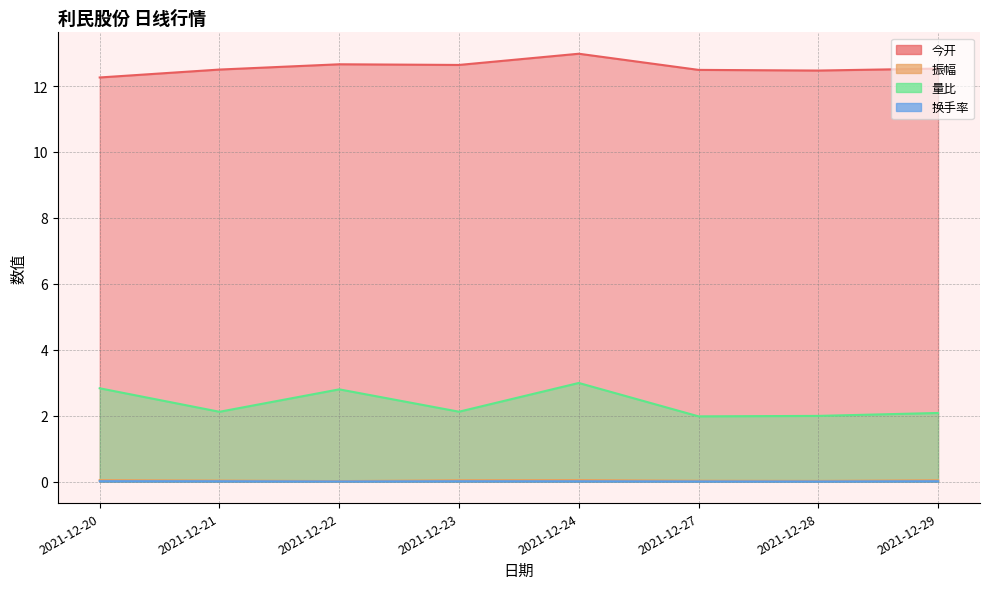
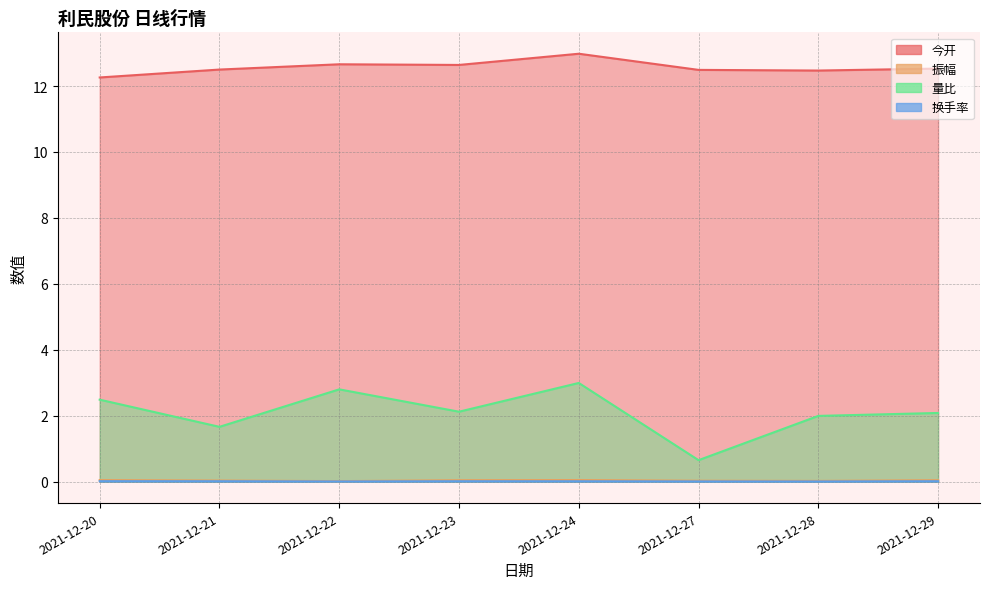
  {
    "量比": {
-     "2021-12-20": 2.8,
-     "2021-12-21": 2.1,
+     "2021-12-20": 2.5,
+     "2021-12-21": 1.7,
      "2021-12-22": 2.8,
      "2021-12-23": 2.1,
      "2021-12-24": 3.0,
-     "2021-12-27": 2.0,
+     "2021-12-27": 0.7,
      "2021-12-28": 2.0,
      "2021-12-29": 2.1
    }
  }
